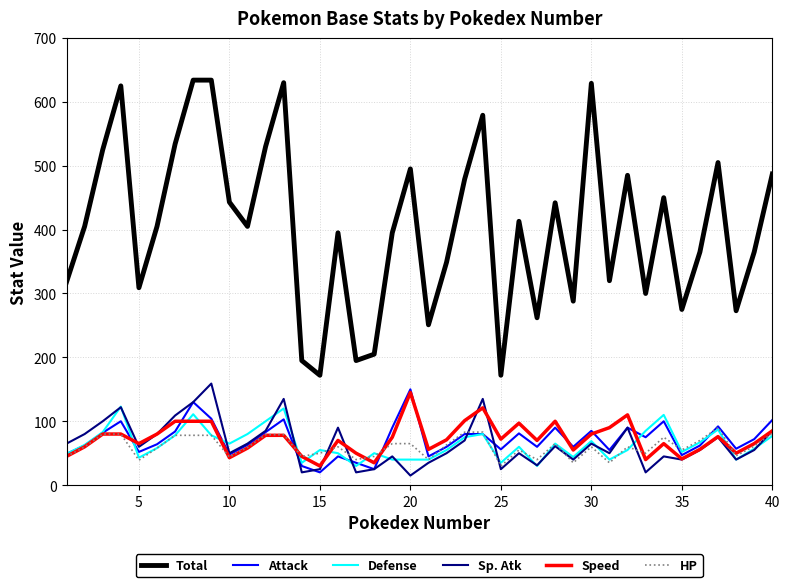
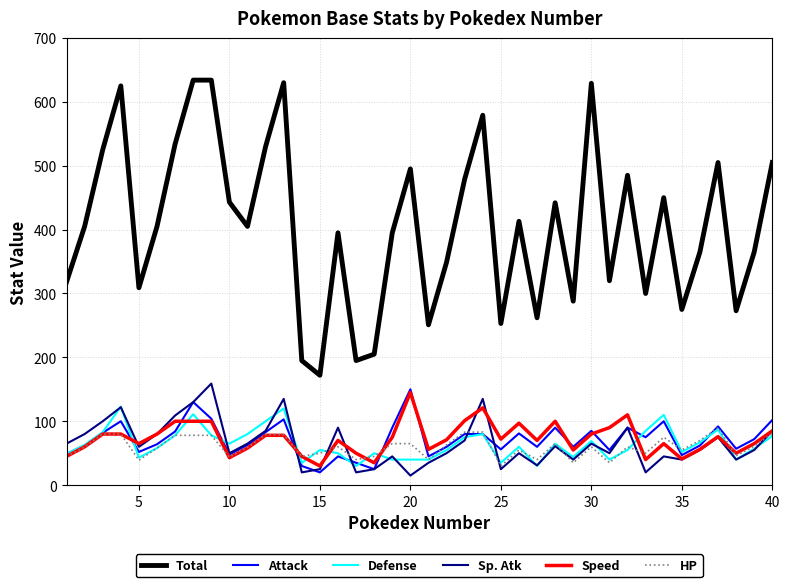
  {
    "Total": {
      "5": 310,
      "10": 440,
      "15": 170,
      "20": 500,
-     "25": 170,
+     "25": 250,
      "30": 630,
      "35": 280,
-     "40": 490
+     "40": 510
    },
    "Attack": {
      "5": 50,
      "15": 20,
      "20": 150,
      "25": 60,
      "30": 90,
      "35": 50,
      "40": 100
    },
    "Defense": {
      "5": 40,
      "10": 70,
      "15": 60,
      "20": 40,
      "25": 40,
      "40": 80
    },
    "Sp. Atk": {
      "5": 60,
      "15": 30,
      "20": 20,
      "25": 30
    },
    "Speed": {
      "5": 70,
      "15": 30,
      "20": 150,
      "25": 70,
      "30": 80
    },
    "HP": {
      "5": 40,
      "15": 50,
      "20": 70,
      "25": 30,
      "30": 60
    }
  }
